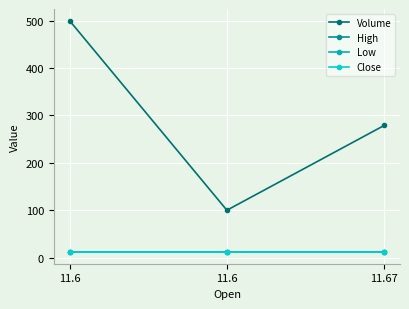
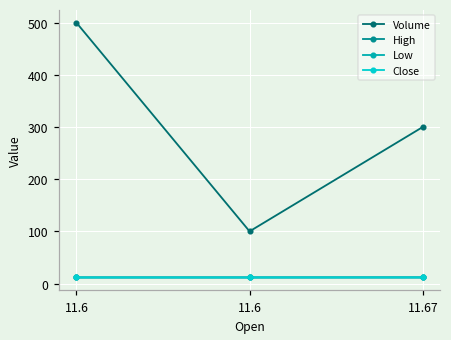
  {
    "Volume": {
-     "11.67": 280
+     "11.67": 300
    },
    "Close": {
      "11.67": 10
    }
  }
